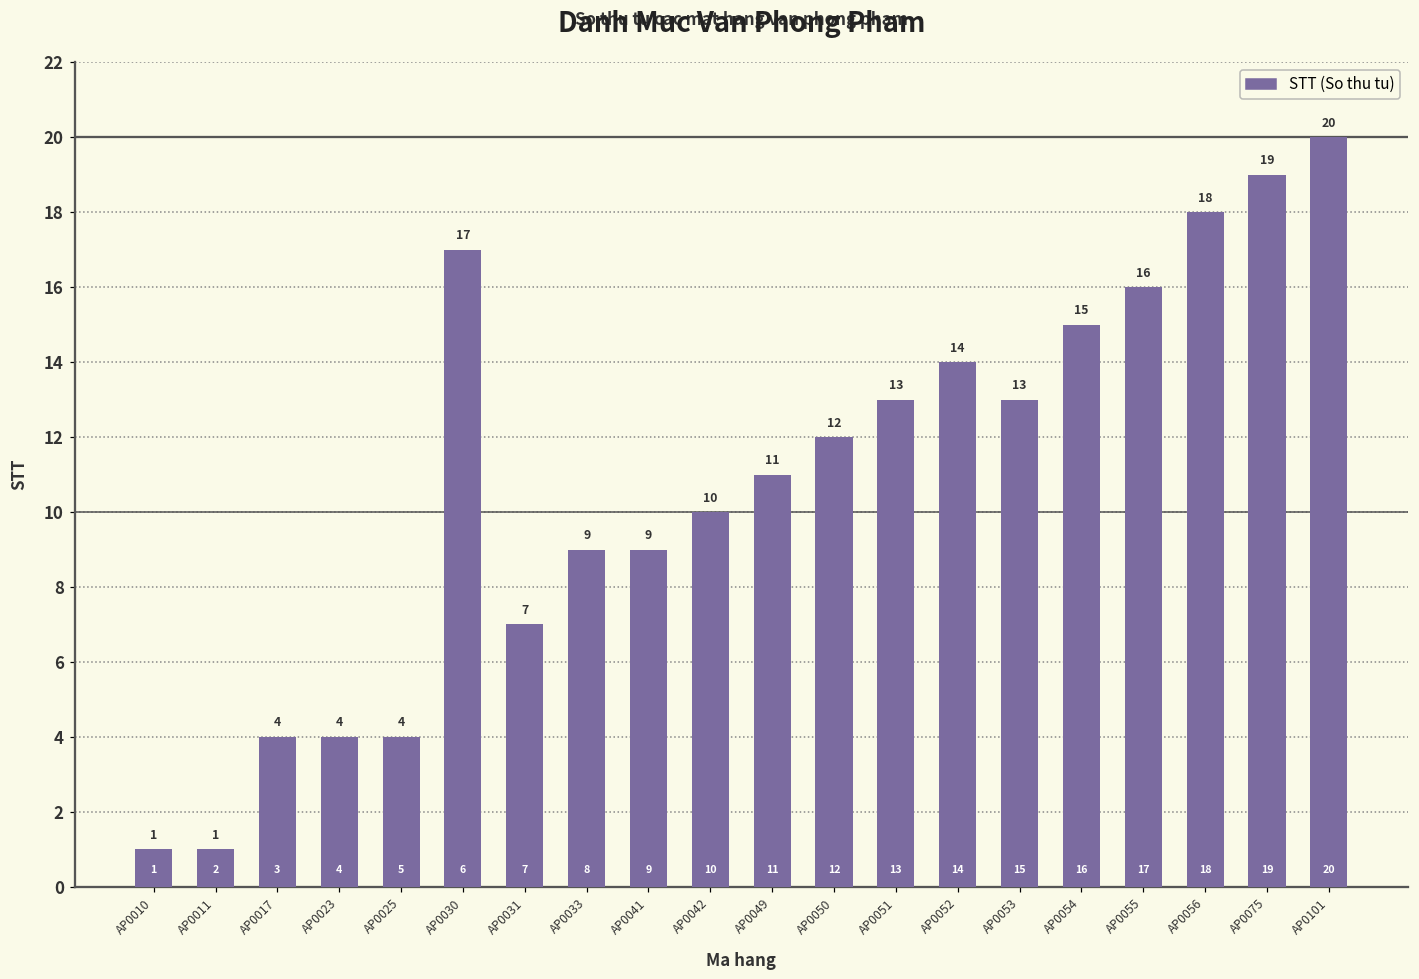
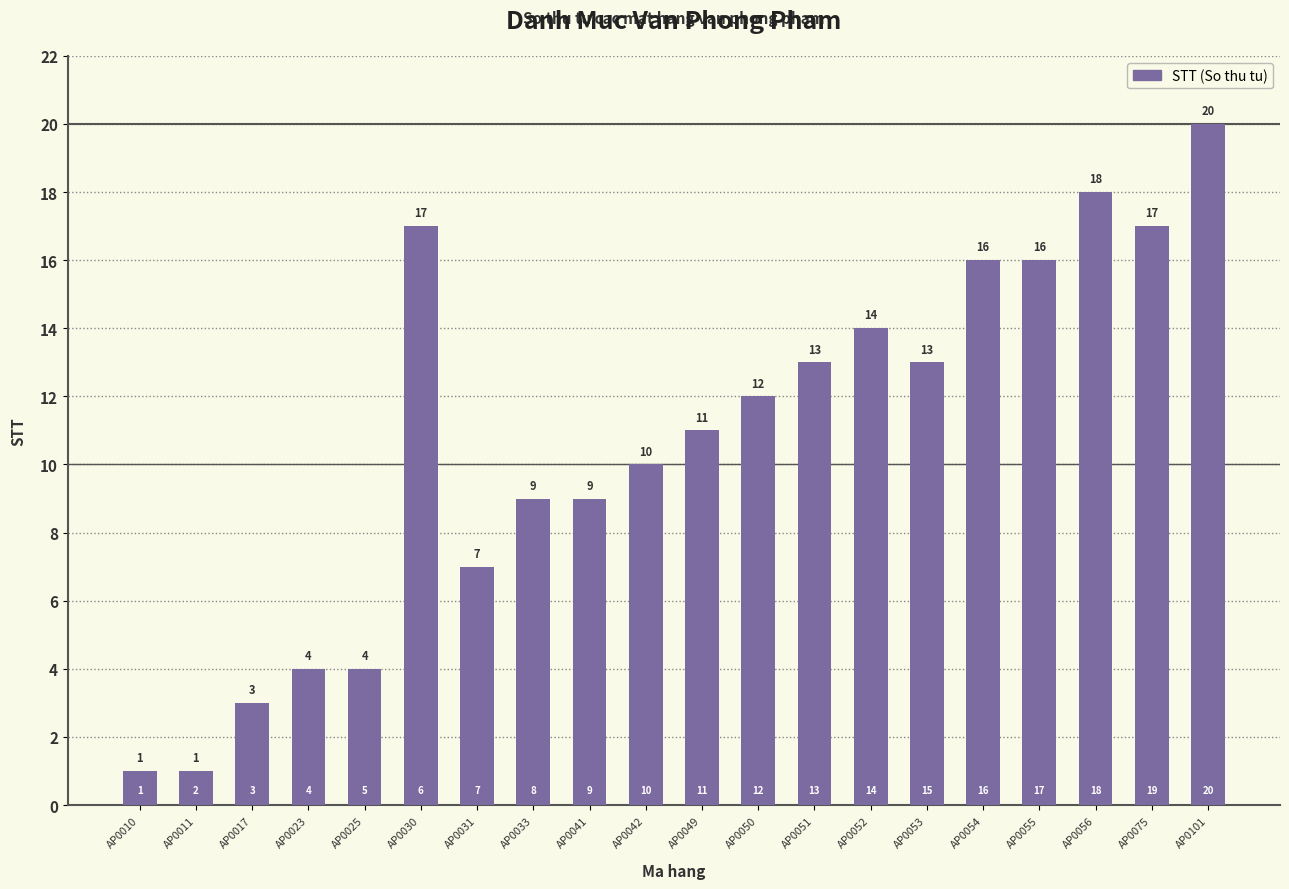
  {
    "AP0010": 1,
    "AP0011": 1,
-   "AP0017": 4,
+   "AP0017": 3,
    "AP0023": 4,
    "AP0025": 4,
    "AP0030": 17,
    "AP0031": 7,
    "AP0033": 9,
    "AP0041": 9,
    "AP0042": 10,
    "AP0049": 11,
    "AP0050": 12,
    "AP0051": 13,
    "AP0052": 14,
    "AP0053": 13,
-   "AP0054": 15,
+   "AP0054": 16,
    "AP0055": 16,
    "AP0056": 18,
-   "AP0075": 19,
+   "AP0075": 17,
    "AP0101": 20
  }
